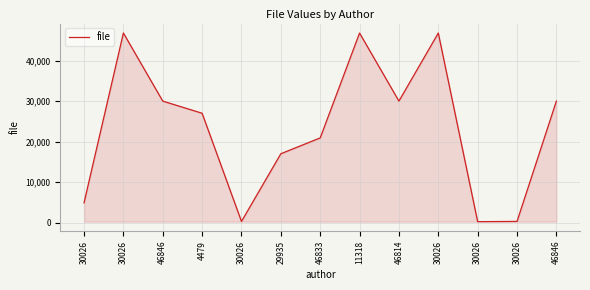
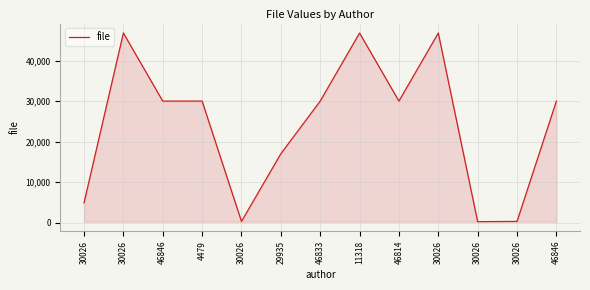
  {
-   "4479": "27,000",
+   "4479": "30,000",
    "29935": "17,000",
-   "46833": "21,000",
+   "46833": "30,000",
    "11318": "47,000",
    "46814": "30,000"
  }
